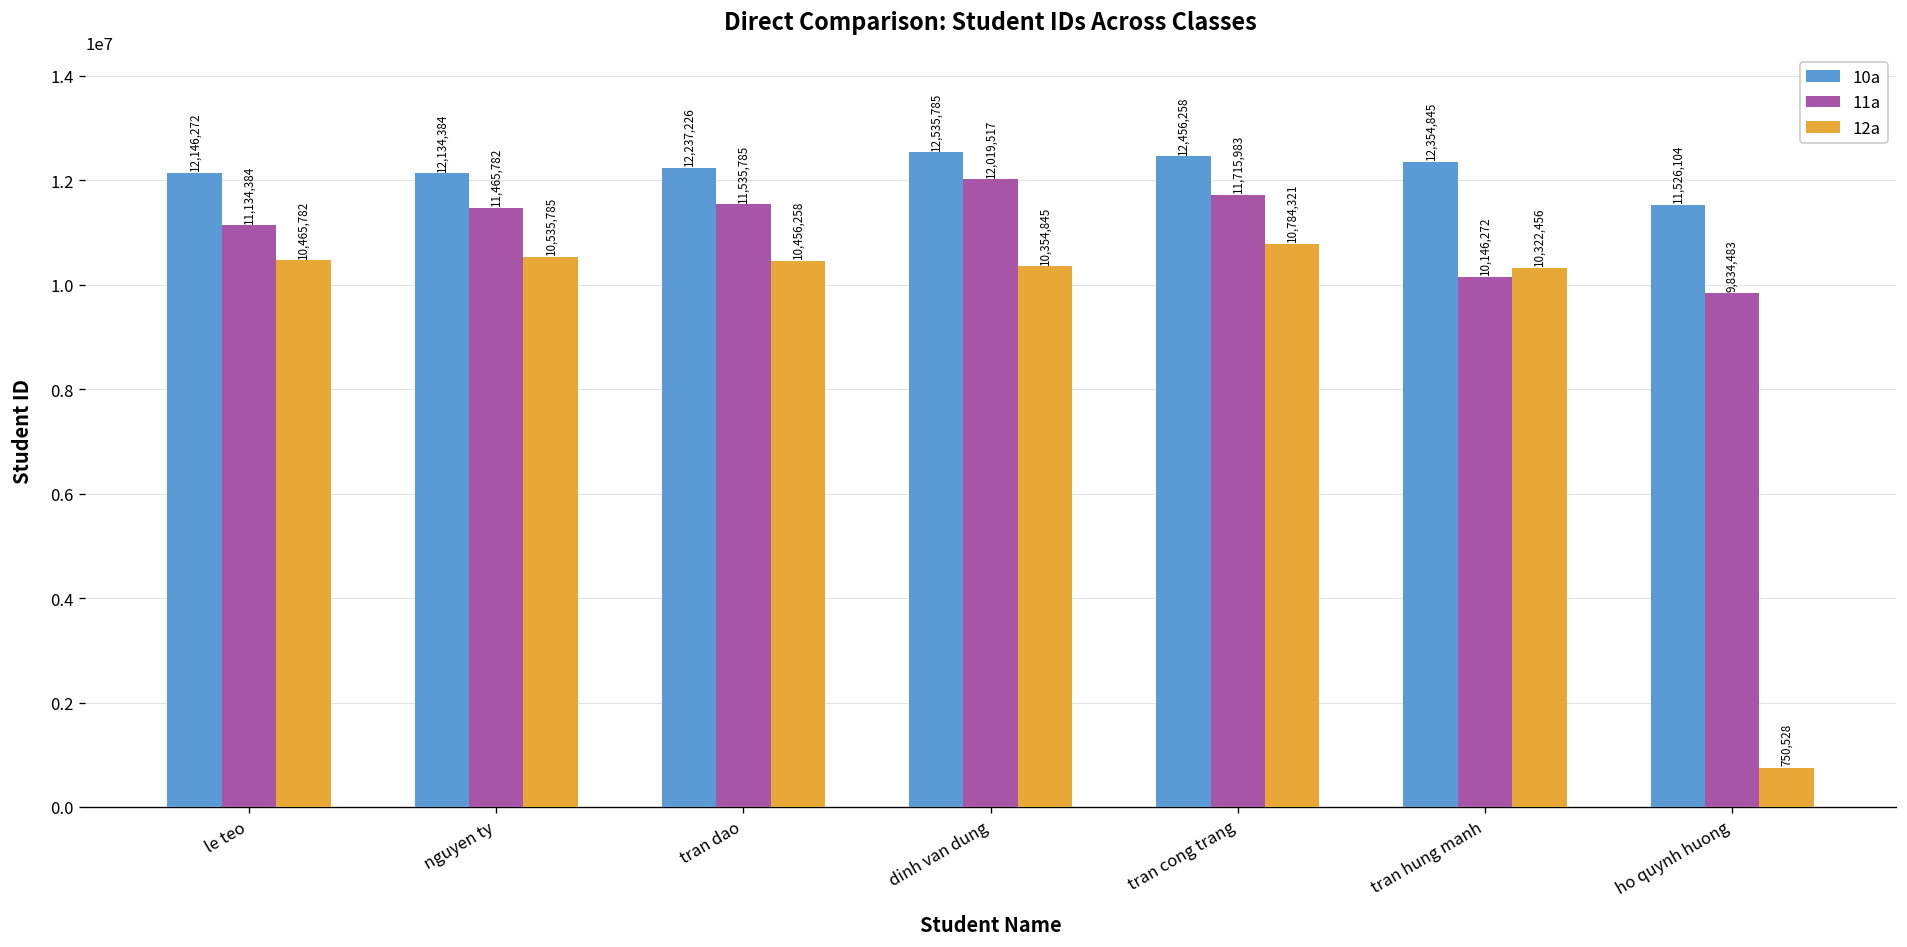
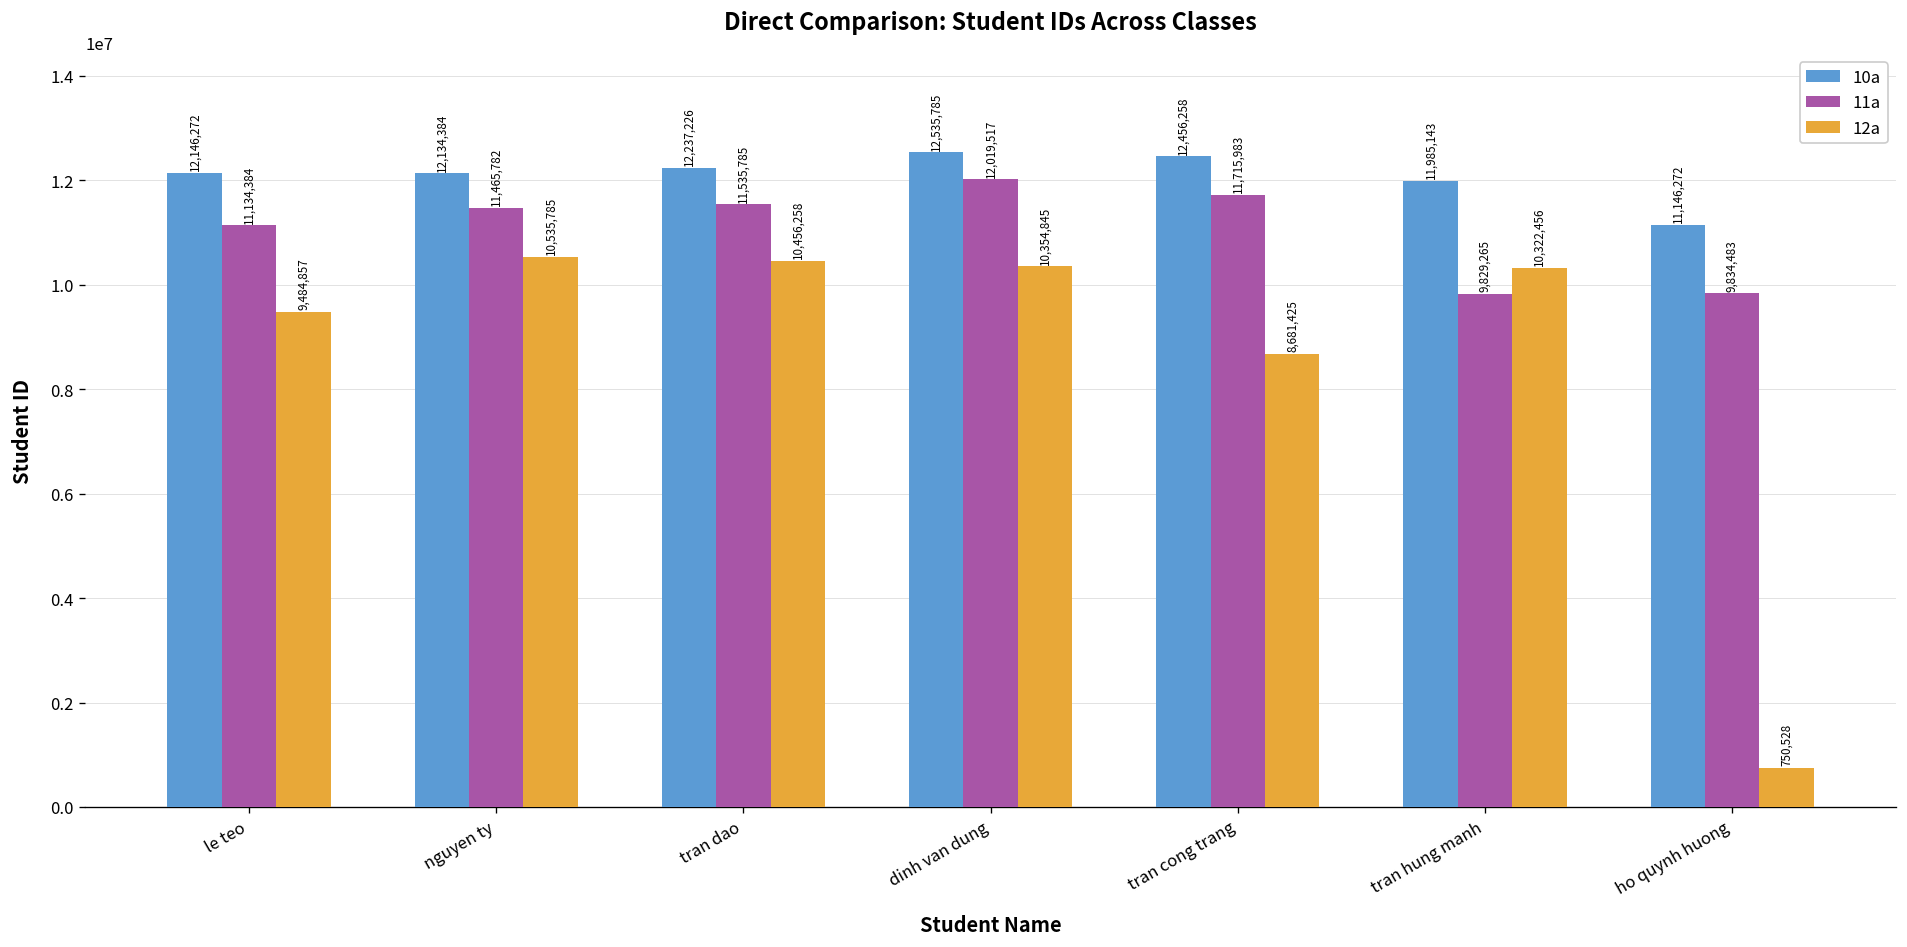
  {
    "10a": {
      "le teo": "12,146,272",
      "nguyen ty": "12,134,384",
      "tran dao": "12,237,226",
      "dinh van dung": "12,535,785",
      "tran cong trang": "12,456,258",
-     "tran hung manh": "12,354,845",
-     "ho quynh huong": "11,526,104"
+     "tran hung manh": "11,985,143",
+     "ho quynh huong": "11,146,272"
    },
    "11a": {
      "le teo": "11,134,384",
      "nguyen ty": "11,465,782",
      "tran dao": "11,535,785",
      "dinh van dung": "12,019,517",
      "tran cong trang": "11,715,983",
-     "tran hung manh": "10,146,272",
+     "tran hung manh": "9,829,265",
      "ho quynh huong": "9,834,483"
    },
    "12a": {
-     "le teo": "10,465,782",
+     "le teo": "9,484,857",
      "nguyen ty": "10,535,785",
      "tran dao": "10,456,258",
      "dinh van dung": "10,354,845",
-     "tran cong trang": "10,784,321",
+     "tran cong trang": "8,681,425",
      "tran hung manh": "10,322,456",
      "ho quynh huong": "750,528"
    }
  }
